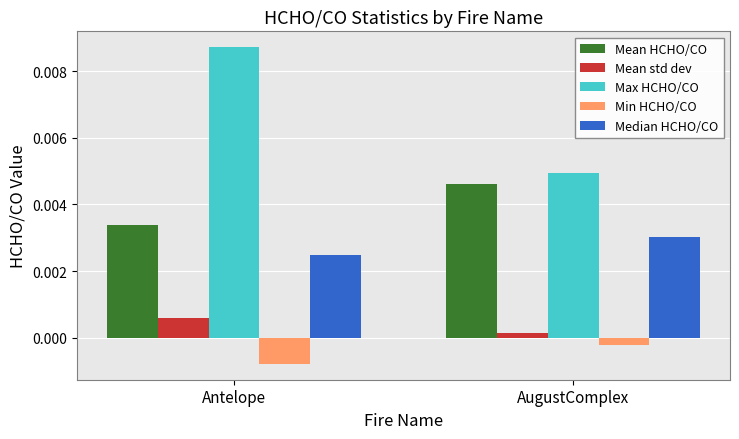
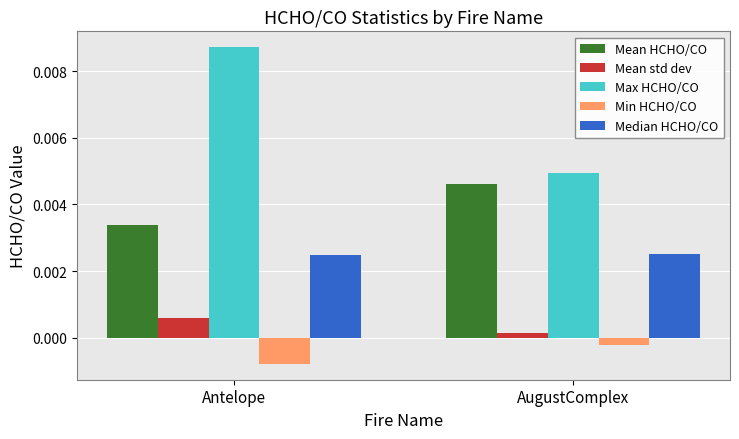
  {
    "Mean HCHO/CO": {
      "Antelope": 0.0034,
      "AugustComplex": 0.0046
    },
    "Mean std dev": {
      "Antelope": 0.0006,
      "AugustComplex": 0.0001
    },
    "Max HCHO/CO": {
      "Antelope": 0.0087,
      "AugustComplex": 0.0049
    },
    "Min HCHO/CO": {
      "Antelope": -0.0008,
      "AugustComplex": -0.0002
    },
    "Median HCHO/CO": {
      "Antelope": 0.0025,
-     "AugustComplex": 0.0030
+     "AugustComplex": 0.0025
    }
  }
